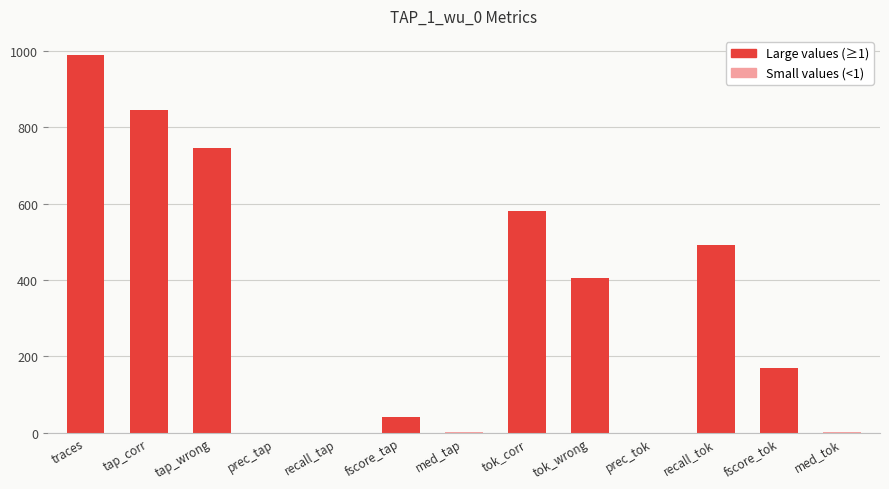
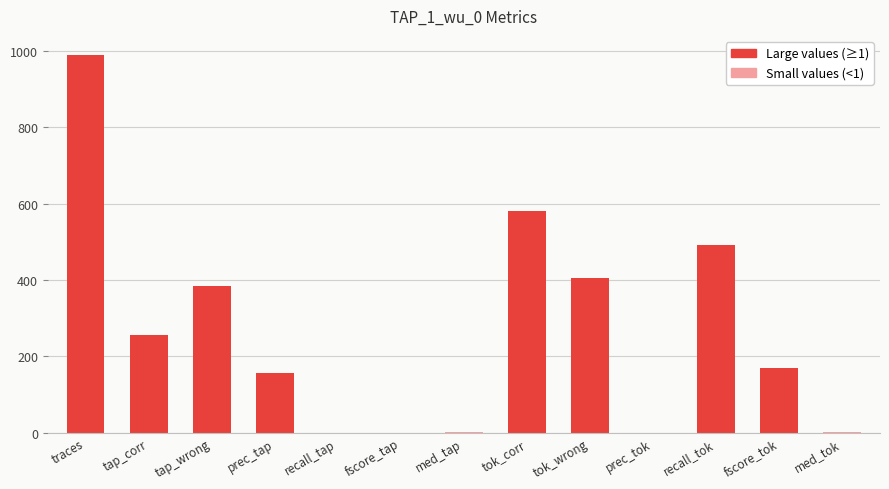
  {
    "traces": 990,
-   "tap_corr": 850,
-   "tap_wrong": 750,
-   "prec_tap": 0,
-   "fscore_tap": 40,
+   "tap_corr": 260,
+   "tap_wrong": 380,
+   "prec_tap": 160,
+   "fscore_tap": 0,
    "tok_corr": 580,
    "tok_wrong": 410,
    "recall_tok": 490,
    "fscore_tok": 170
  }
